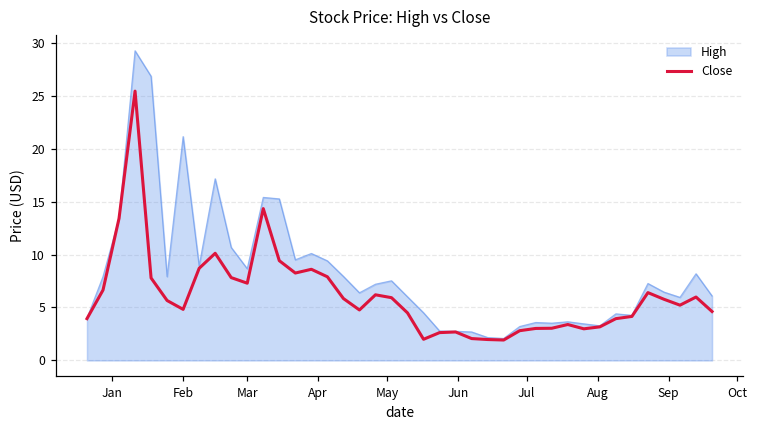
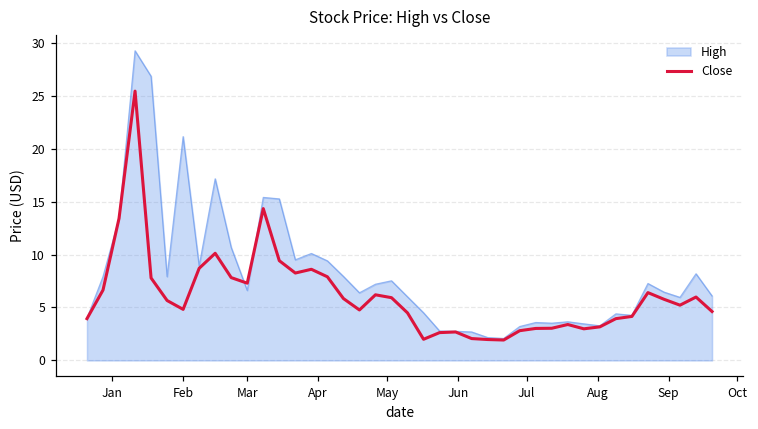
  {
    "High": {
      "Feb": 21,
-     "Mar": 9
+     "Mar": 7
    },
    "Close": {
      "Feb": 5,
      "Mar": 7
    }
  }
